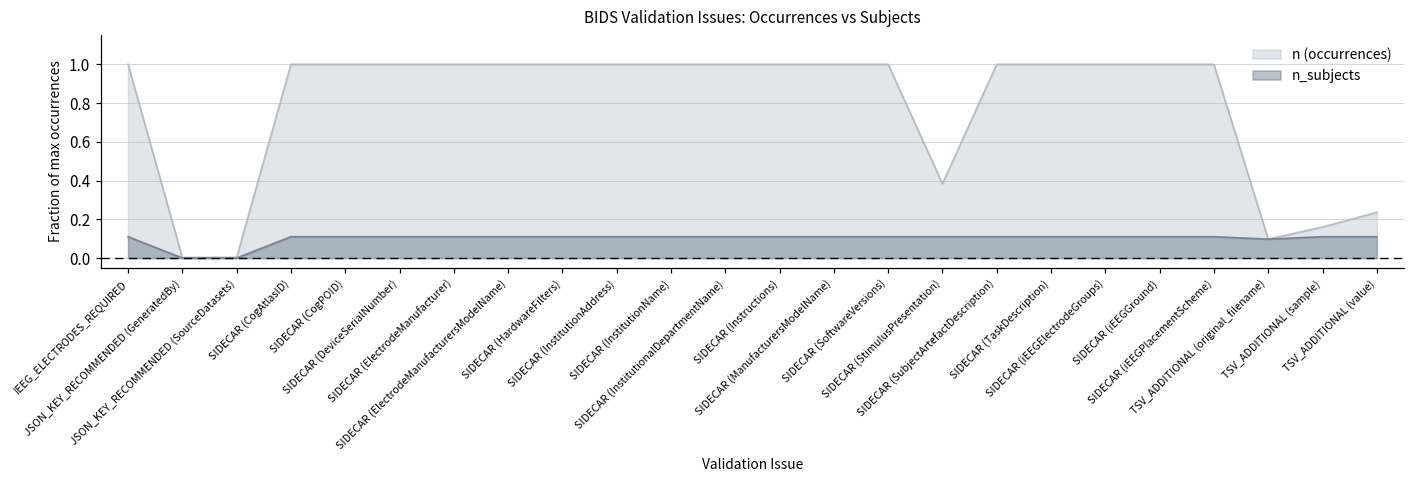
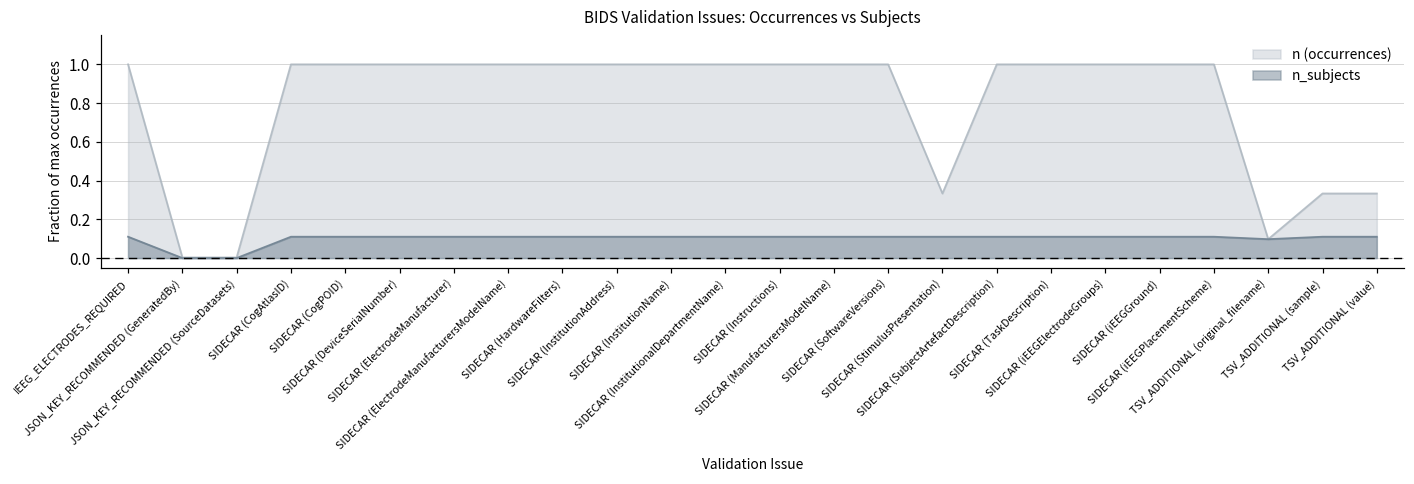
  {
    "n (occurrences)": {
      "IEEG_ELECTRODES_REQUIRED": 1.00,
      "SIDECAR (CogAtlasID)": 1.00,
      "SIDECAR (CogPOID)": 1.00,
      "SIDECAR (DeviceSerialNumber)": 1.00,
      "SIDECAR (ElectrodeManufacturer)": 1.00,
      "SIDECAR (ElectrodeManufacturersModelName)": 1.00,
      "SIDECAR (HardwareFilters)": 1.00,
      "SIDECAR (InstitutionAddress)": 1.00,
      "SIDECAR (InstitutionName)": 1.00,
      "SIDECAR (InstitutionalDepartmentName)": 1.00,
      "SIDECAR (Instructions)": 1.00,
      "SIDECAR (ManufacturersModelName)": 1.00,
      "SIDECAR (SoftwareVersions)": 1.00,
-     "SIDECAR (StimulusPresentation)": 0.38,
+     "SIDECAR (StimulusPresentation)": 0.33,
      "SIDECAR (SubjectArtefactDescription)": 1.00,
      "SIDECAR (TaskDescription)": 1.00,
      "SIDECAR (iEEGElectrodeGroups)": 1.00,
      "SIDECAR (iEEGGround)": 1.00,
      "SIDECAR (iEEGPlacementScheme)": 1.00,
-     "TSV_ADDITIONAL (sample)": 0.16,
-     "TSV_ADDITIONAL (value)": 0.24
+     "TSV_ADDITIONAL (sample)": 0.33,
+     "TSV_ADDITIONAL (value)": 0.33
    },
    "n_subjects": {
      "IEEG_ELECTRODES_REQUIRED": 0.11,
      "SIDECAR (CogAtlasID)": 0.11,
      "SIDECAR (CogPOID)": 0.11,
      "SIDECAR (DeviceSerialNumber)": 0.11,
      "SIDECAR (ElectrodeManufacturer)": 0.11,
      "SIDECAR (ElectrodeManufacturersModelName)": 0.11,
      "SIDECAR (HardwareFilters)": 0.11,
      "SIDECAR (InstitutionAddress)": 0.11,
      "SIDECAR (InstitutionName)": 0.11,
      "SIDECAR (InstitutionalDepartmentName)": 0.11,
      "SIDECAR (Instructions)": 0.11,
      "SIDECAR (ManufacturersModelName)": 0.11,
      "SIDECAR (SoftwareVersions)": 0.11,
      "SIDECAR (StimulusPresentation)": 0.11,
      "SIDECAR (SubjectArtefactDescription)": 0.11,
      "SIDECAR (TaskDescription)": 0.11,
      "SIDECAR (iEEGElectrodeGroups)": 0.11,
      "SIDECAR (iEEGGround)": 0.11,
      "SIDECAR (iEEGPlacementScheme)": 0.11,
      "TSV_ADDITIONAL (sample)": 0.11,
      "TSV_ADDITIONAL (value)": 0.11
    }
  }
